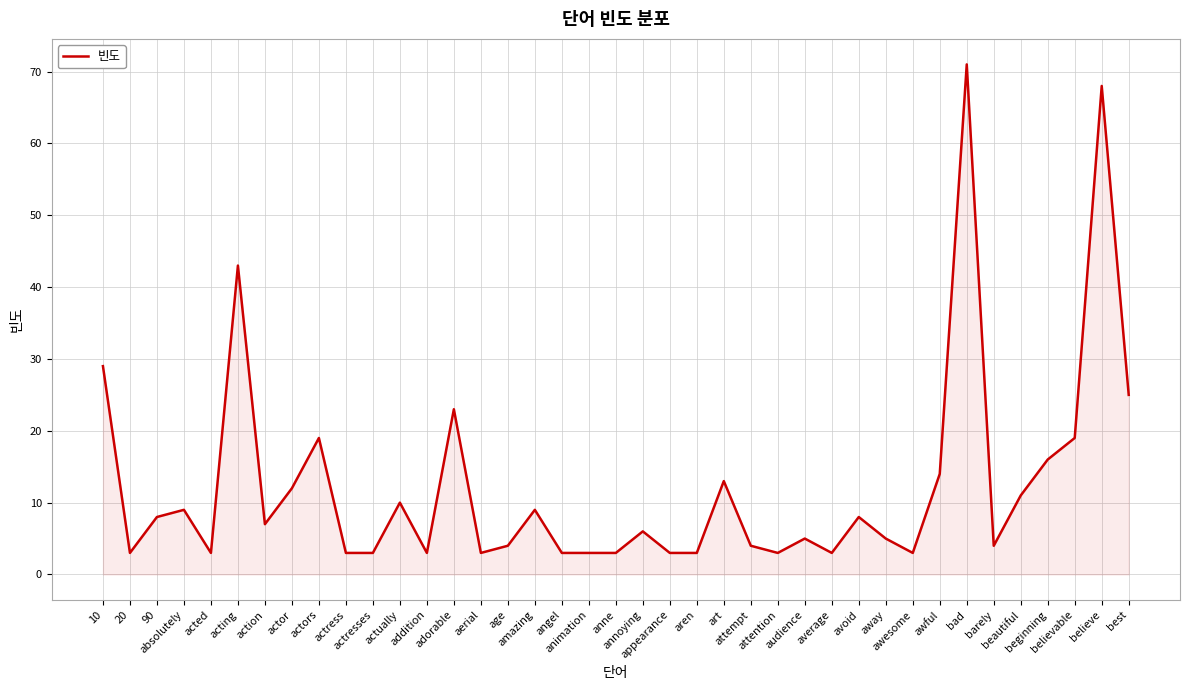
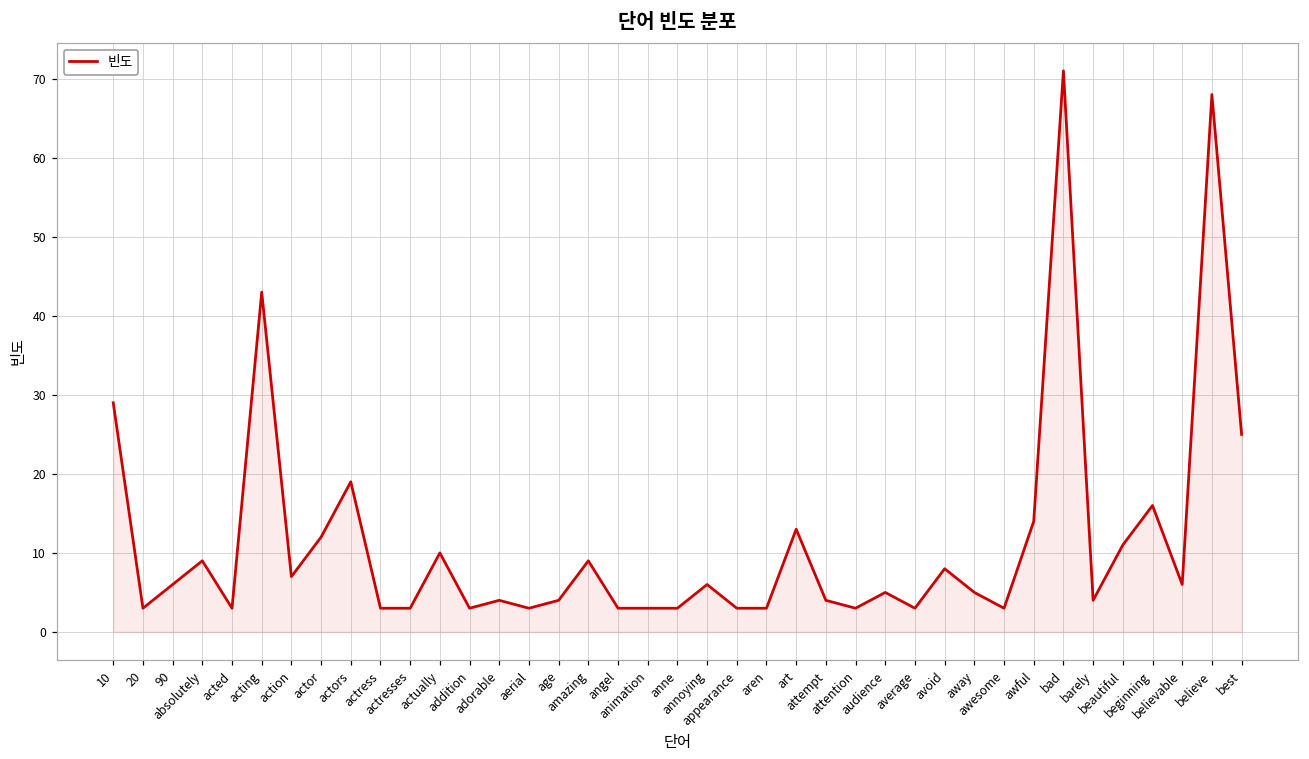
  {
    "10": 29,
    "20": 3,
-   "90": 8,
+   "90": 6,
    "absolutely": 9,
    "acted": 3,
    "acting": 43,
    "action": 7,
    "actor": 12,
    "actors": 19,
    "actress": 3,
    "actresses": 3,
    "actually": 10,
    "addition": 3,
-   "adorable": 23,
+   "adorable": 4,
    "aerial": 3,
    "age": 4,
    "amazing": 9,
    "angel": 3,
    "animation": 3,
    "anne": 3,
    "annoying": 6,
    "appearance": 3,
    "aren": 3,
    "art": 13,
    "attempt": 4,
    "attention": 3,
    "audience": 5,
    "average": 3,
    "avoid": 8,
    "away": 5,
    "awesome": 3,
    "awful": 14,
    "bad": 71,
    "barely": 4,
    "beautiful": 11,
    "beginning": 16,
-   "believable": 19,
+   "believable": 6,
    "believe": 68,
    "best": 25
  }
